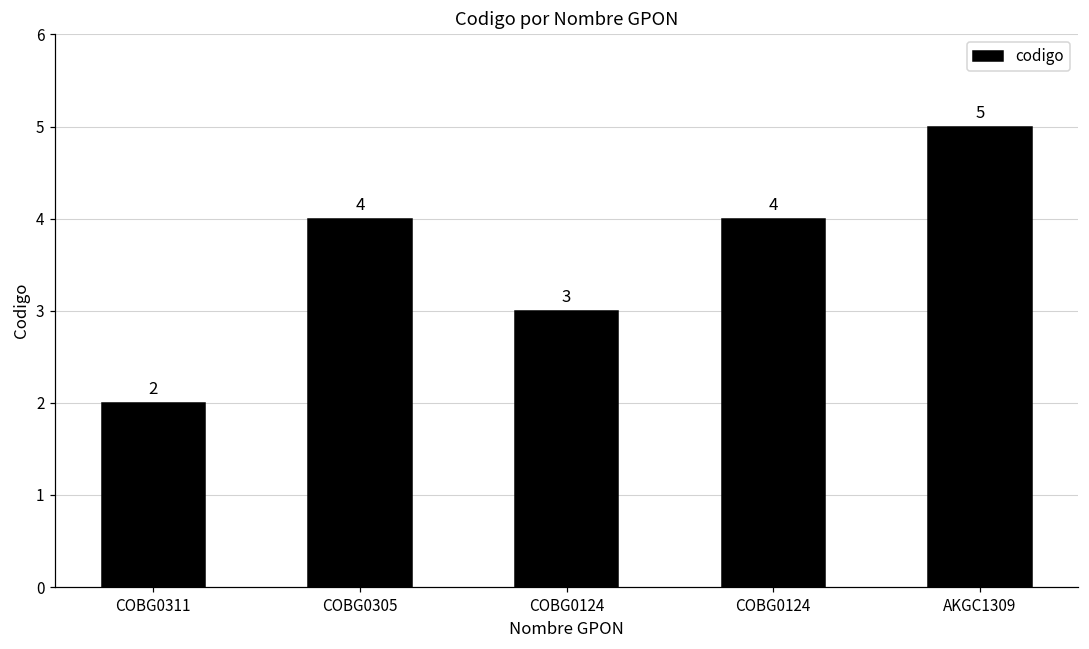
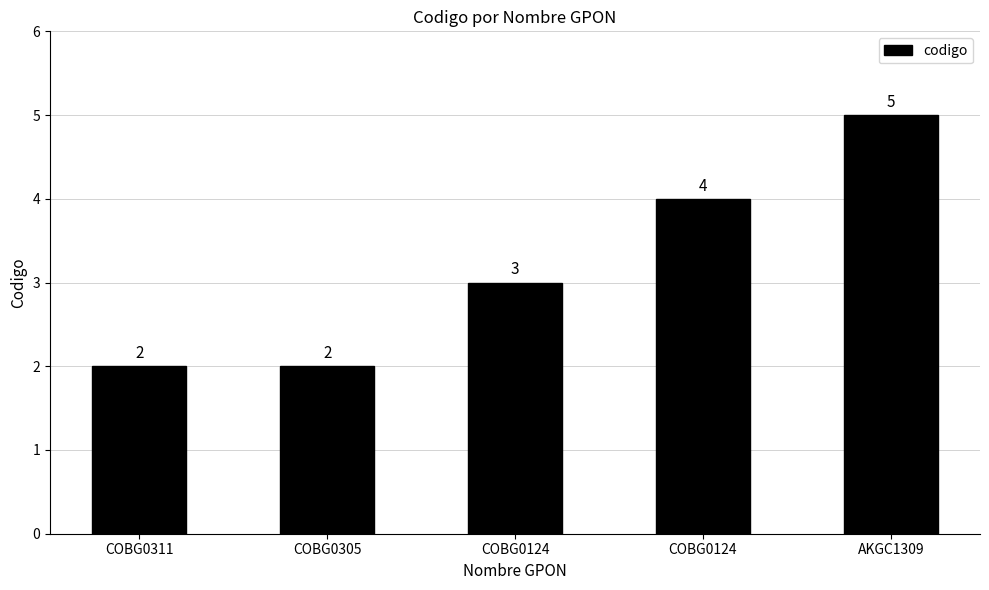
  {
    "COBG0311": 2,
-   "COBG0305": 4,
+   "COBG0305": 2,
    "AKGC1309": 5
  }
